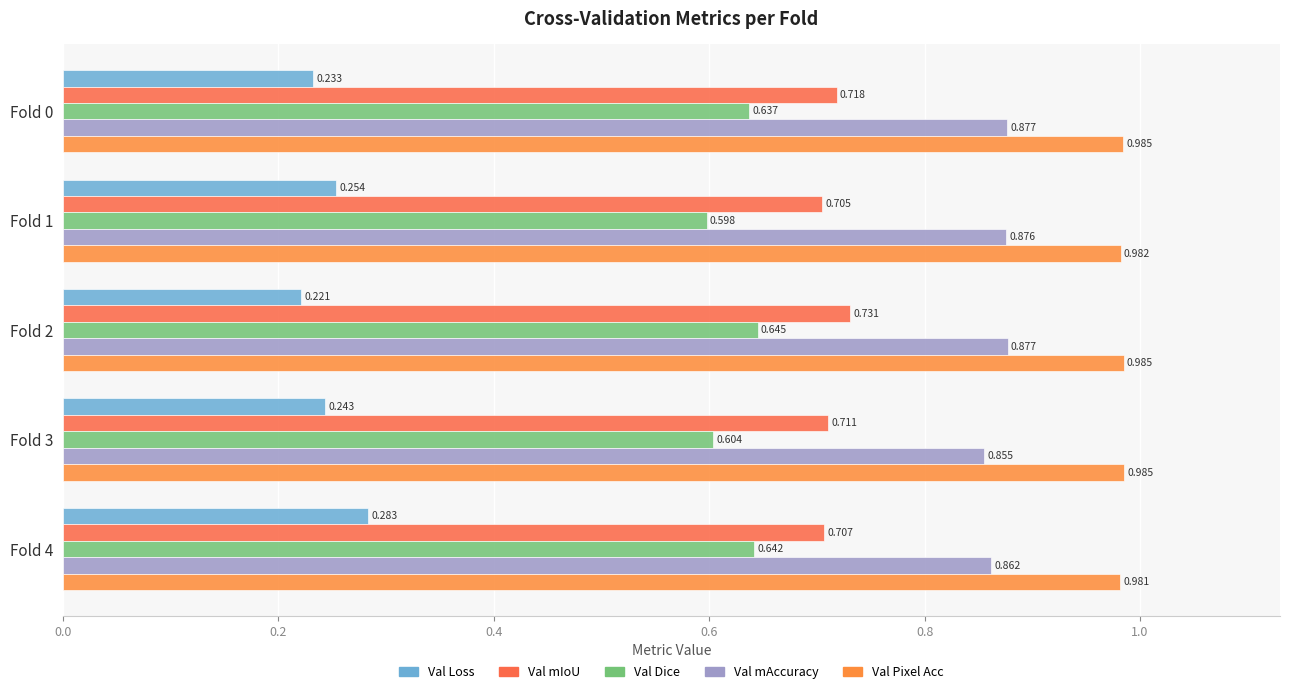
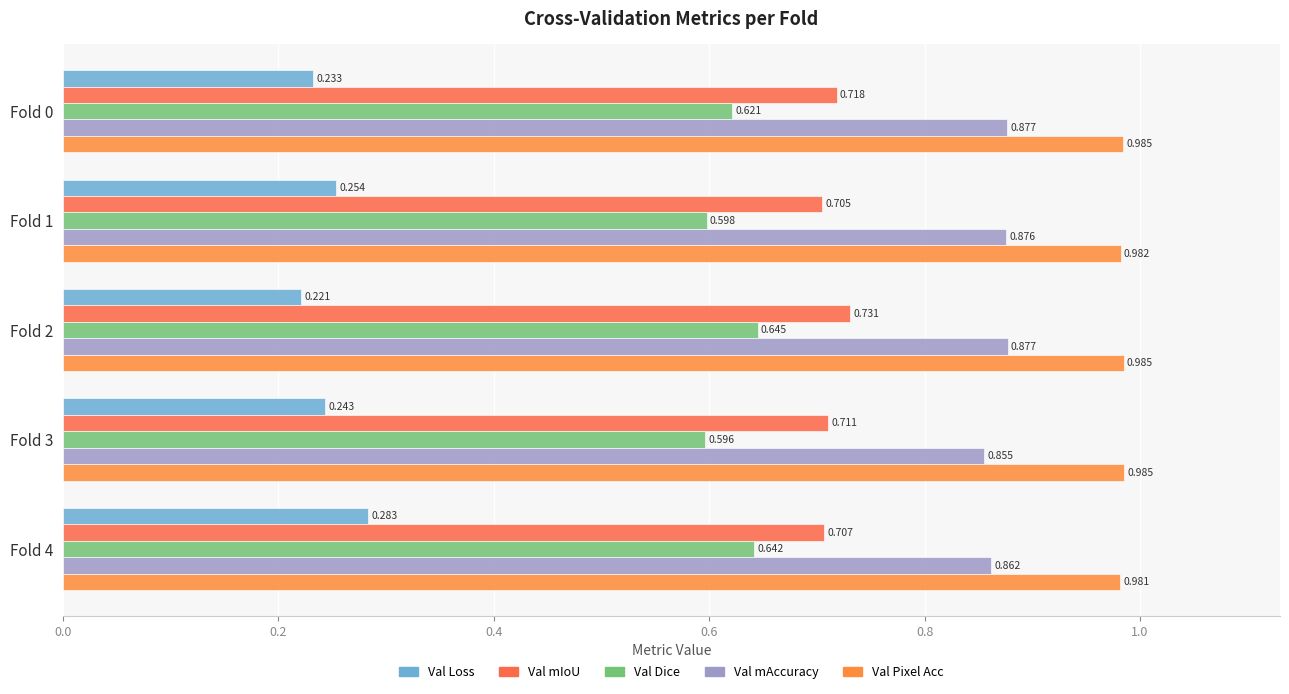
  {
    "Val Dice": {
-     "Fold 0": 0.637,
+     "Fold 0": 0.621,
      "Fold 1": 0.598,
      "Fold 2": 0.645,
-     "Fold 3": 0.604,
+     "Fold 3": 0.596,
      "Fold 4": 0.642
    }
  }
